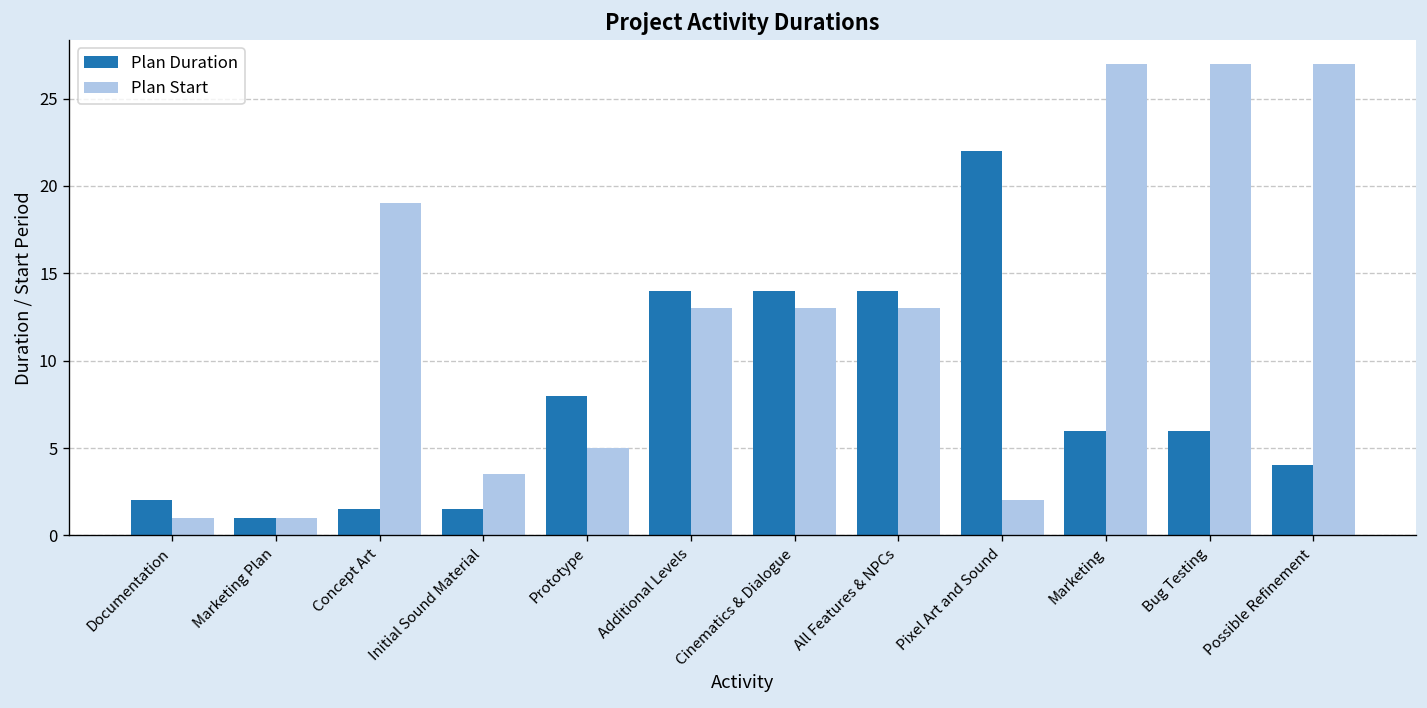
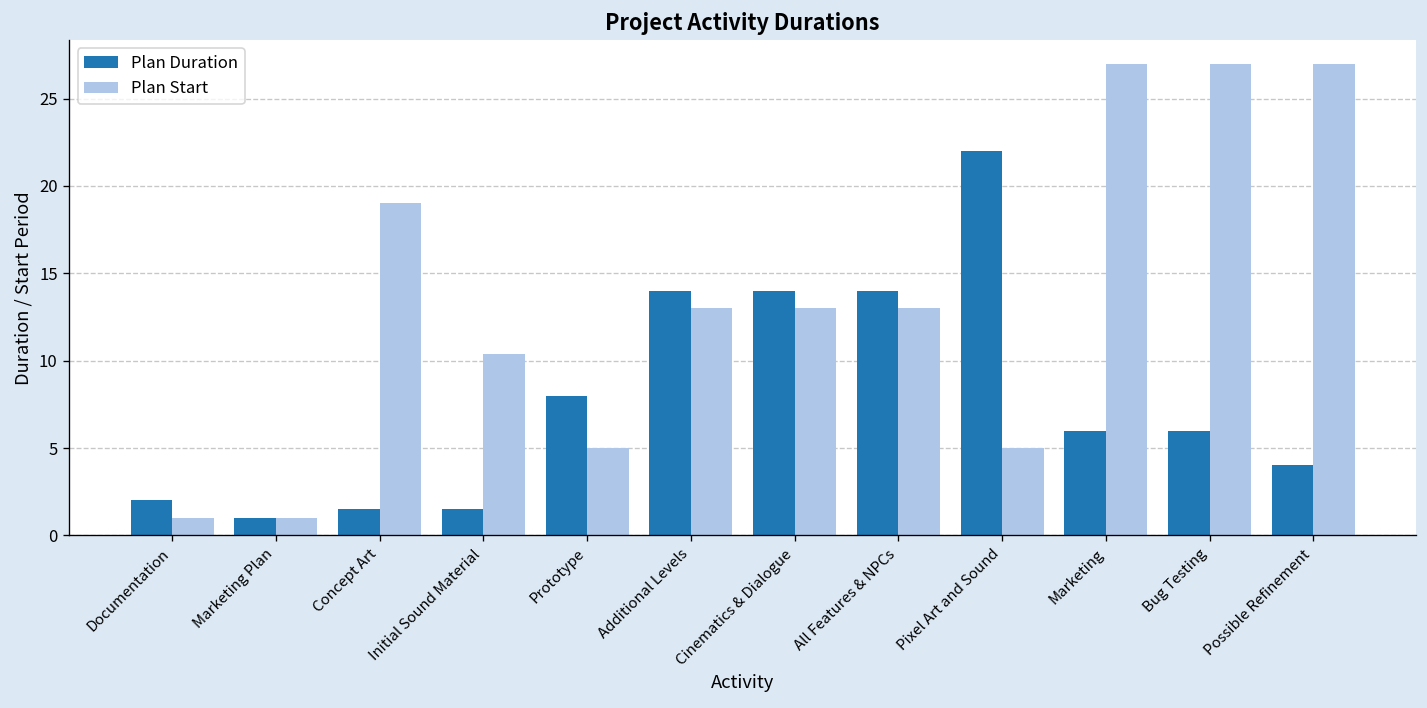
  {
    "Plan Duration": {
      "Documentation": 2.0,
      "Marketing Plan": 1.0,
      "Concept Art": 1.5,
      "Initial Sound Material": 1.5,
      "Prototype": 8.0,
      "Additional Levels": 14.0,
      "Cinematics & Dialogue": 14.0,
      "All Features & NPCs": 14.0,
      "Pixel Art and Sound": 22.0,
      "Marketing": 6.0,
      "Bug Testing": 6.0,
      "Possible Refinement": 4.0
    },
    "Plan Start": {
      "Documentation": 1.0,
      "Marketing Plan": 1.0,
      "Concept Art": 19.0,
-     "Initial Sound Material": 3.5,
+     "Initial Sound Material": 10.4,
      "Prototype": 5.0,
      "Additional Levels": 13.0,
      "Cinematics & Dialogue": 13.0,
      "All Features & NPCs": 13.0,
-     "Pixel Art and Sound": 2,
+     "Pixel Art and Sound": 5,
      "Marketing": 27.0,
      "Bug Testing": 27.0,
      "Possible Refinement": 27.0
    }
  }
